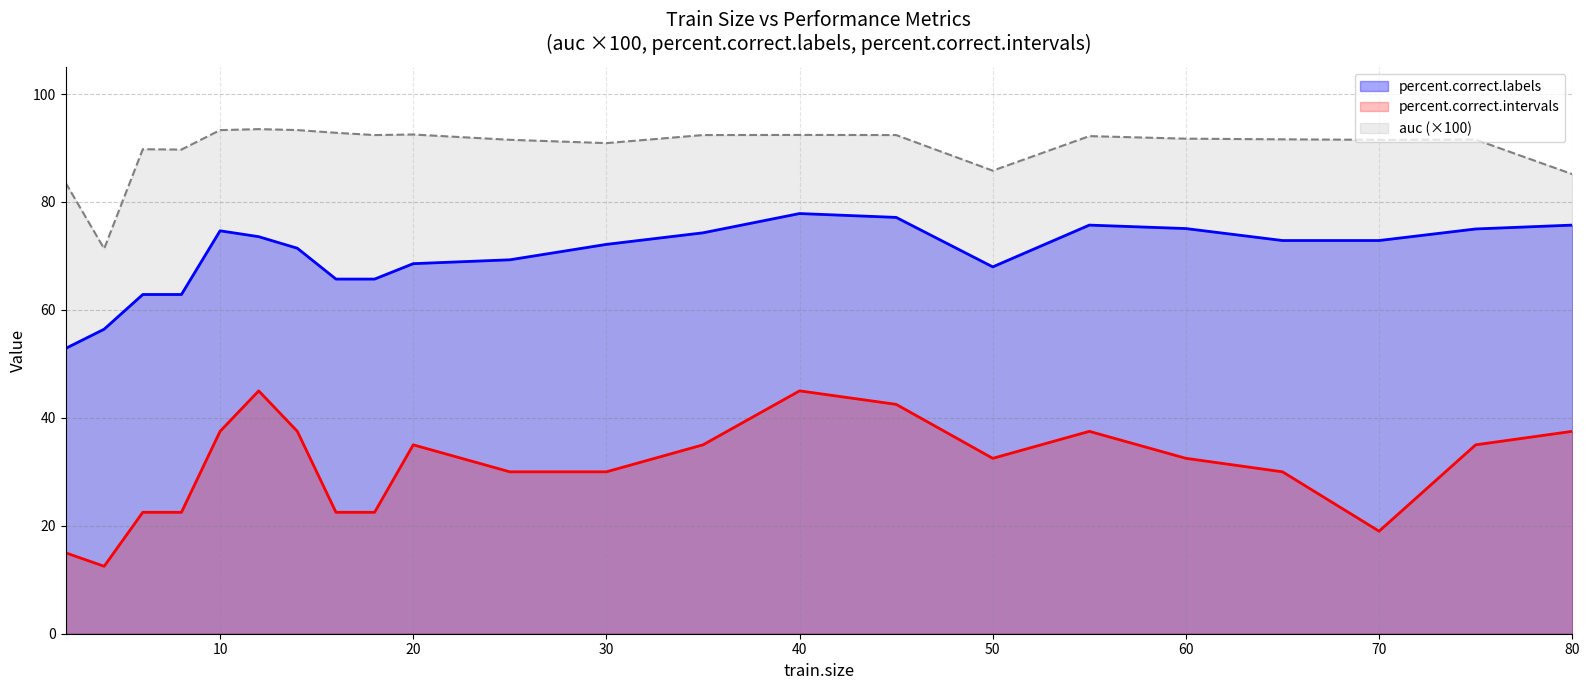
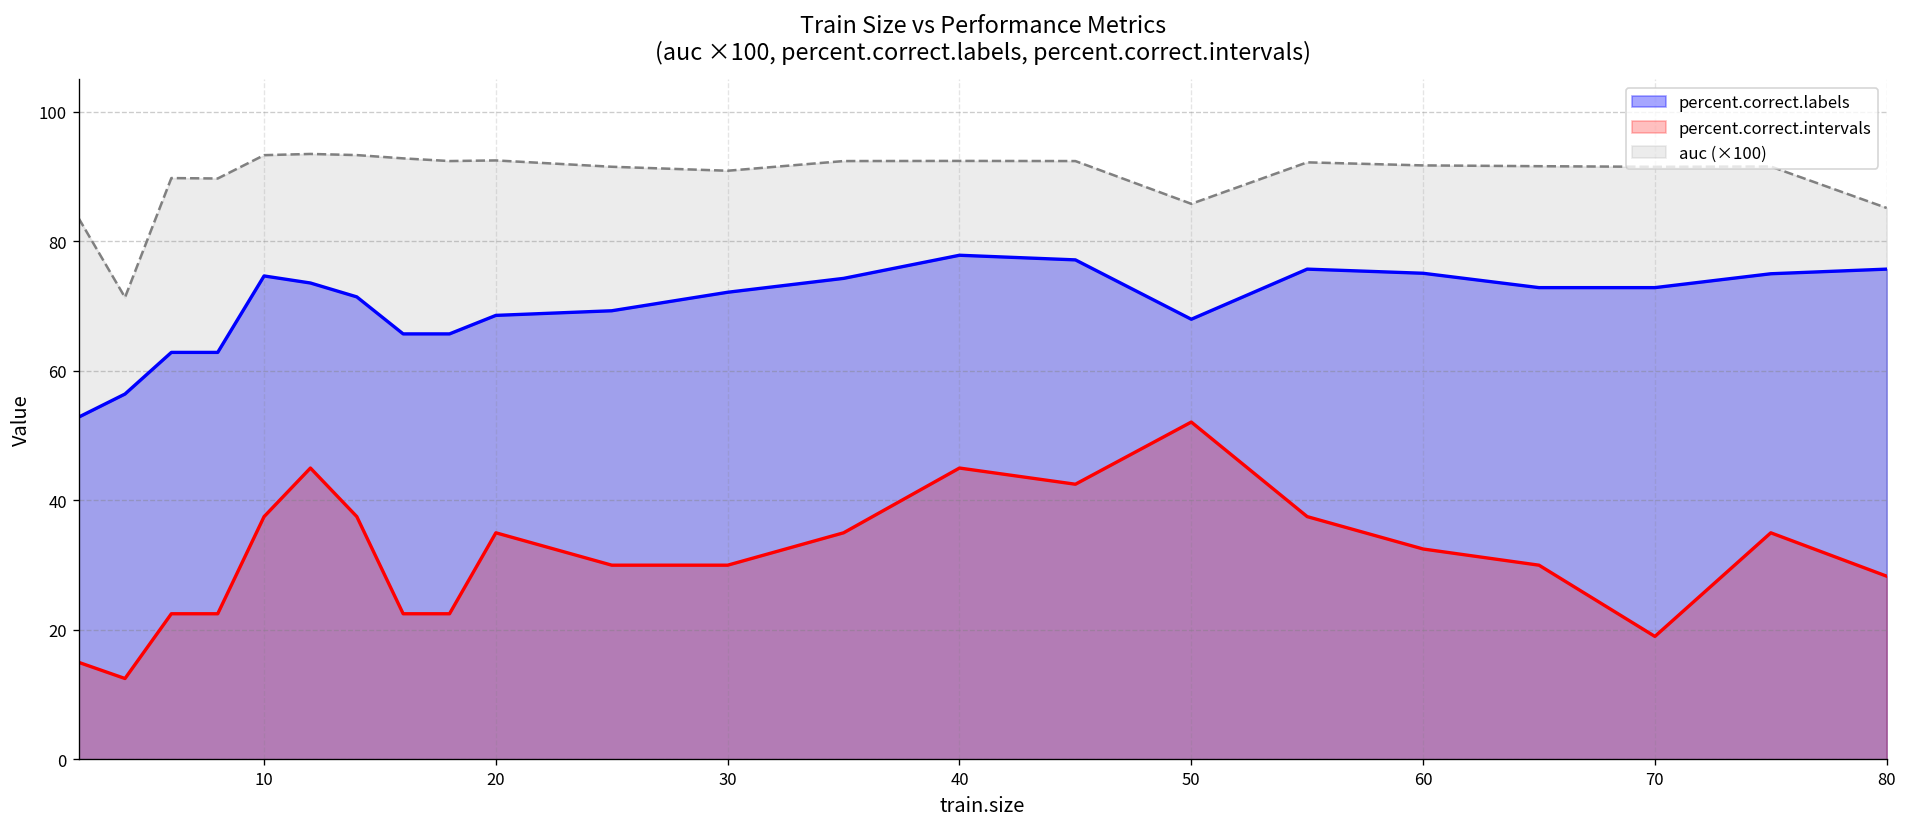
  {
    "percent.correct.labels": {
      "10": 75,
      "20": 69,
      "30": 72,
      "40": 78,
      "50": 68,
      "60": 75,
      "70": 73,
      "80": 76
    },
    "percent.correct.intervals": {
      "10": 38,
      "20": 35,
      "30": 30,
      "40": 45,
-     "50": 33,
+     "50": 52,
      "60": 33,
      "70": 19,
-     "80": 38
+     "80": 28
    },
    "auc (×100)": {
      "10": 93,
      "20": 93,
      "30": 91,
      "40": 92,
      "50": 86,
      "60": 92,
      "80": 85
    }
  }
